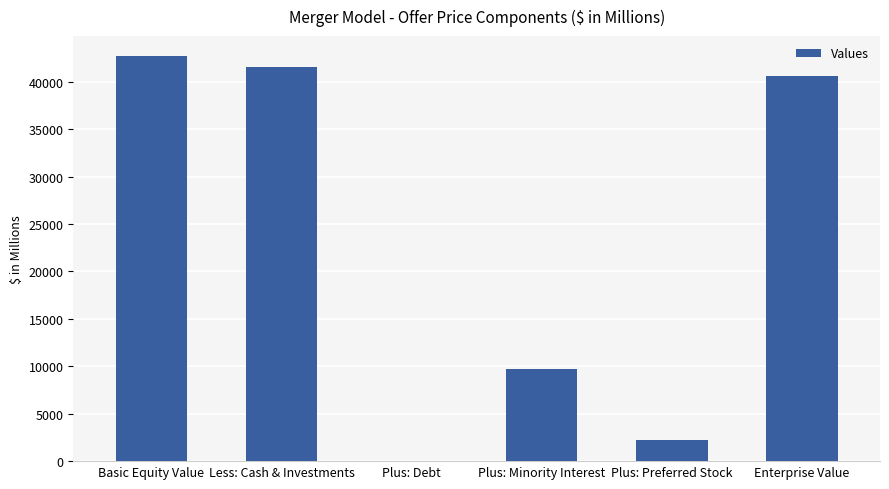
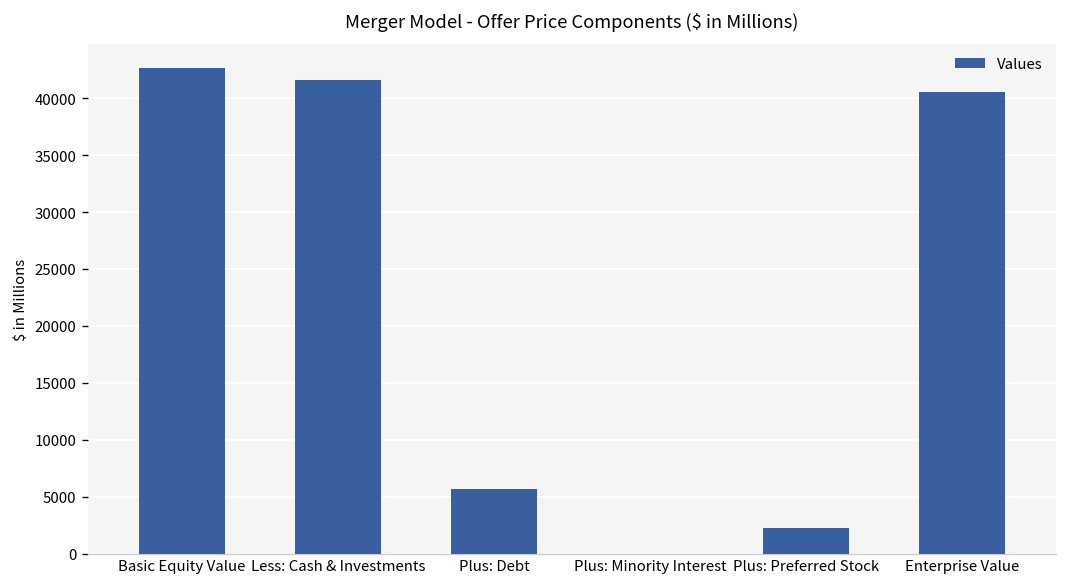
  {
    "Basic Equity Value": 43000,
    "Less: Cash & Investments": 42000,
-   "Plus: Debt": 0,
-   "Plus: Minority Interest": 10000,
+   "Plus: Debt": 6000,
+   "Plus: Minority Interest": 0,
    "Plus: Preferred Stock": 2000,
    "Enterprise Value": 41000
  }
